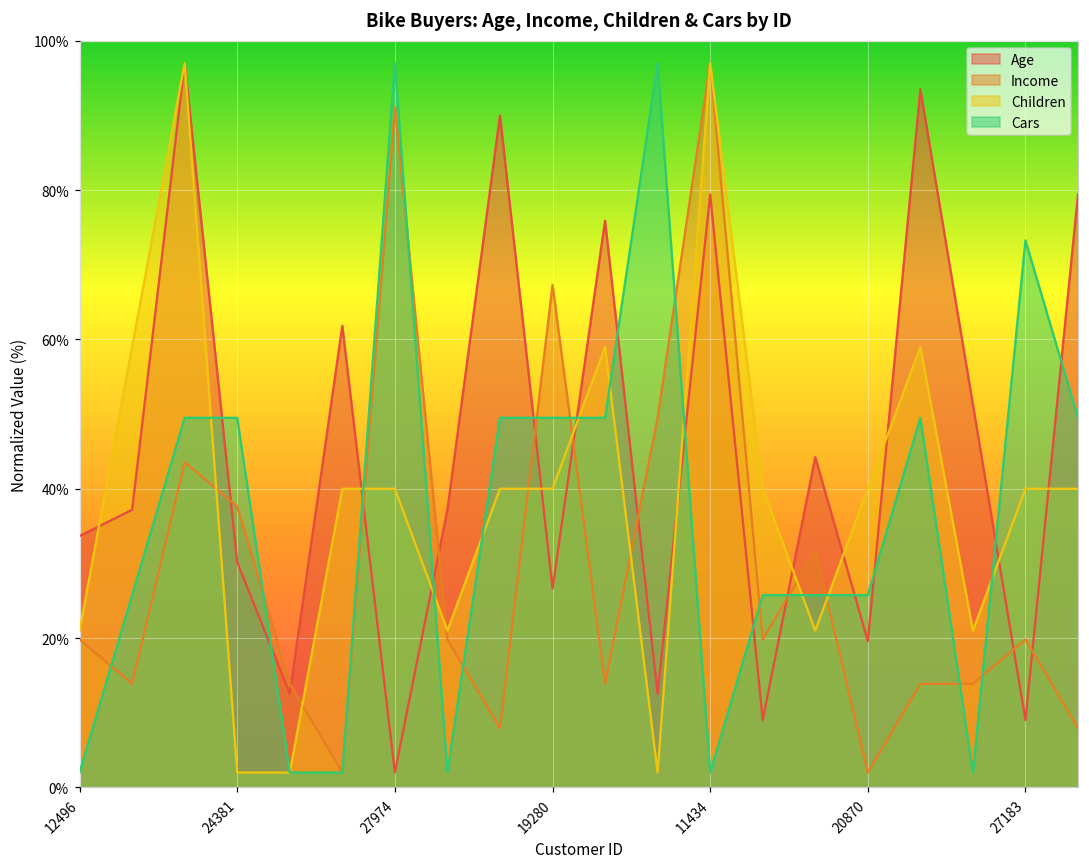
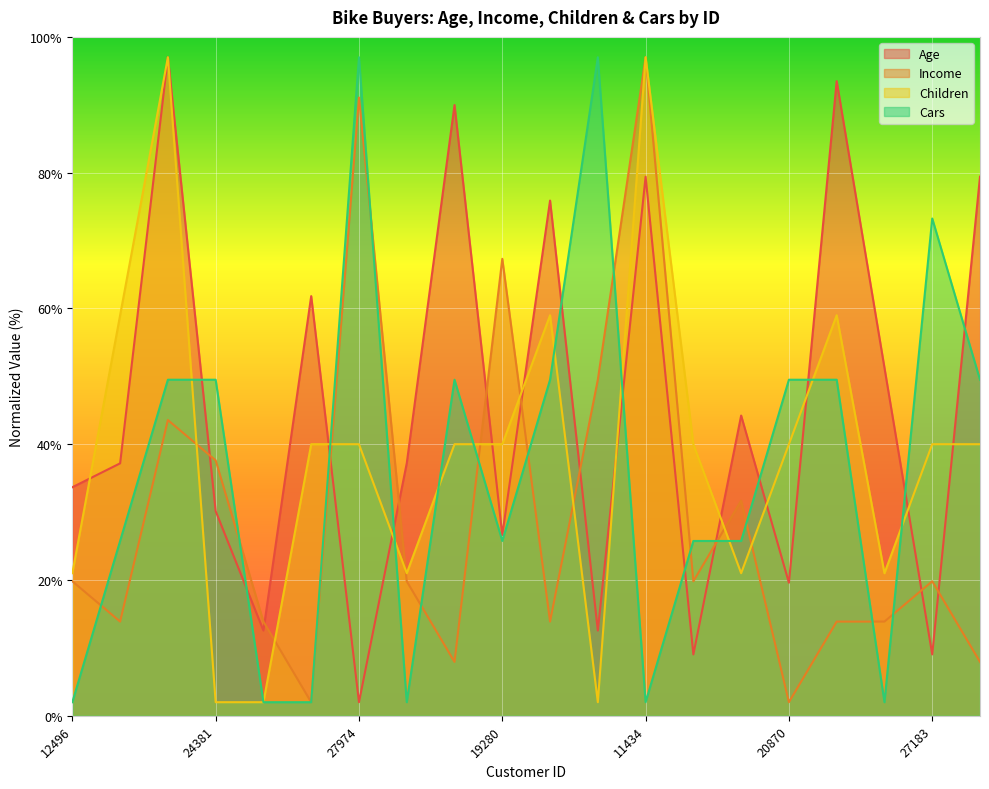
  {
    "Cars": {
      "12496": "2%",
      "24381": "50%",
      "27974": "97%",
-     "19280": "50%",
+     "19280": "26%",
      "11434": "2%",
-     "20870": "26%",
+     "20870": "50%",
      "27183": "73%"
    }
  }
